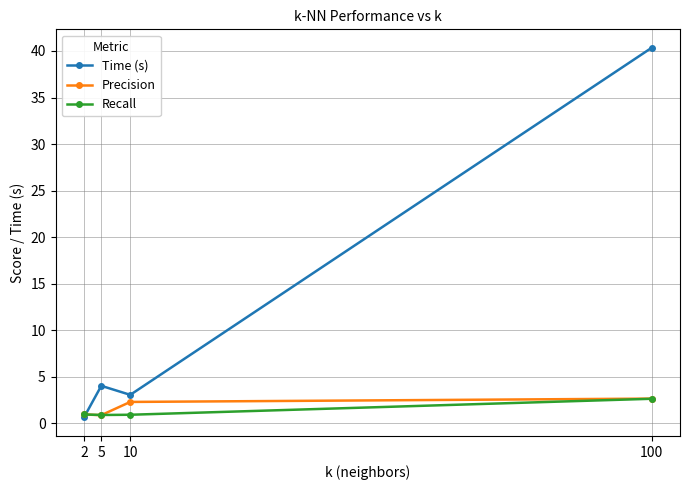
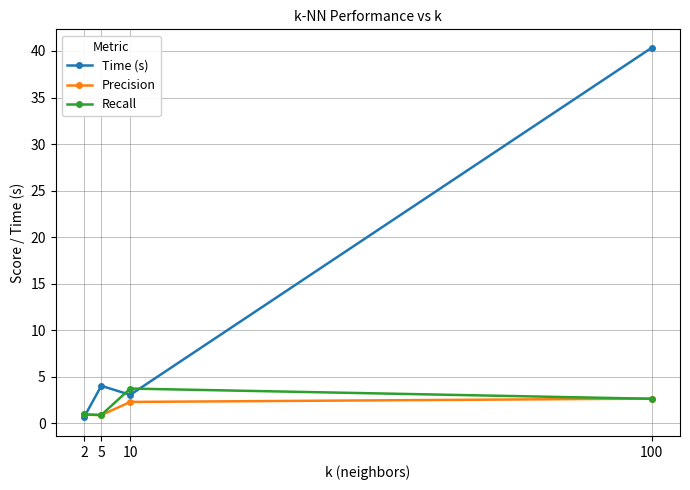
  {
    "Time (s)": {
      "2": 1,
      "5": 4,
      "10": 3,
      "100": 40
    },
    "Precision": {
      "10": 2
    },
    "Recall": {
-     "10": 1
+     "10": 4
    }
  }
